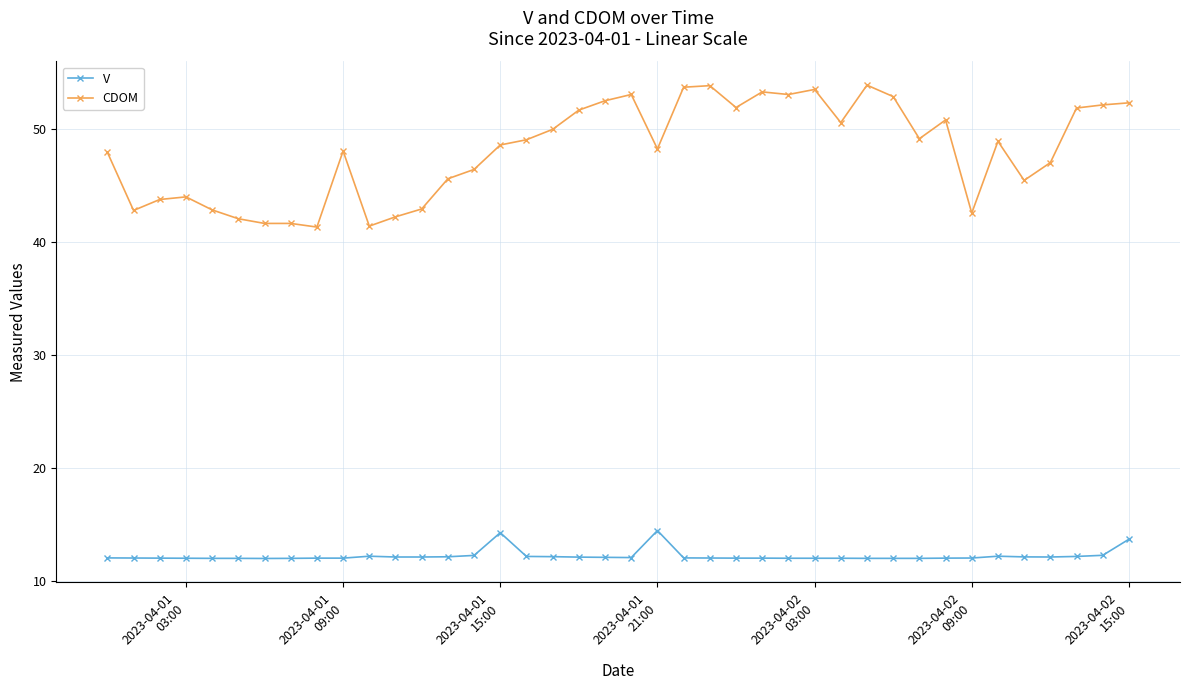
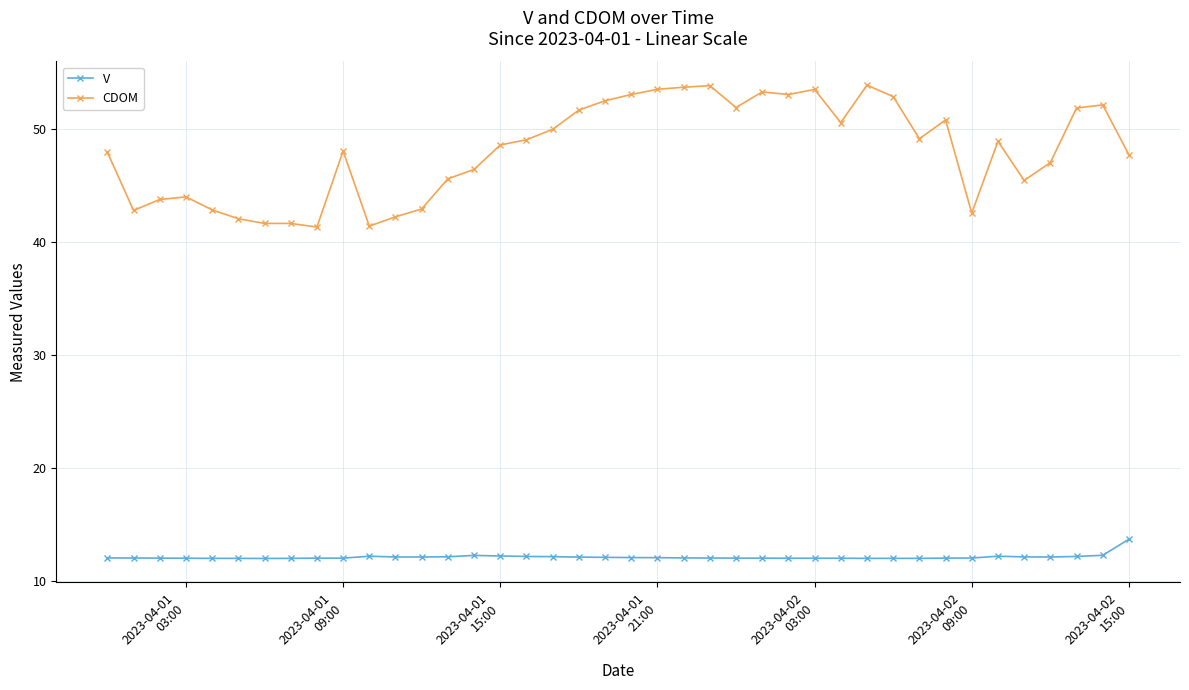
  {
    "V": {
      "2023-04-01 03:00": 12.0,
      "2023-04-01 09:00": 12.0,
-     "2023-04-01 15:00": 14.3,
-     "2023-04-01 21:00": 14.5,
+     "2023-04-01 15:00": 12.2,
+     "2023-04-01 21:00": 12.1,
      "2023-04-02 03:00": 12.0,
      "2023-04-02 09:00": 12.0,
      "2023-04-02 15:00": 13.7
    },
    "CDOM": {
      "2023-04-01 03:00": 44.0,
      "2023-04-01 09:00": 48.0,
      "2023-04-01 15:00": 48.6,
-     "2023-04-01 21:00": 48.2,
+     "2023-04-01 21:00": 53.5,
      "2023-04-02 03:00": 53.5,
      "2023-04-02 09:00": 42.5,
-     "2023-04-02 15:00": 52.3
+     "2023-04-02 15:00": 47.7
    }
  }
